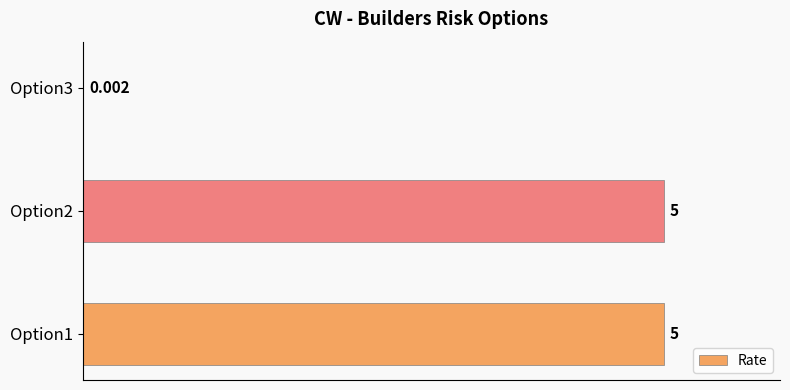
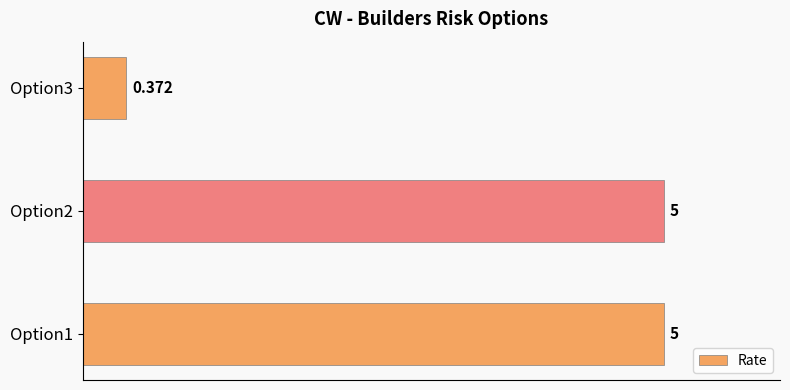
  {
-   "Option3": 0.002,
+   "Option3": 0.372,
    "Option2": 5,
    "Option1": 5
  }
